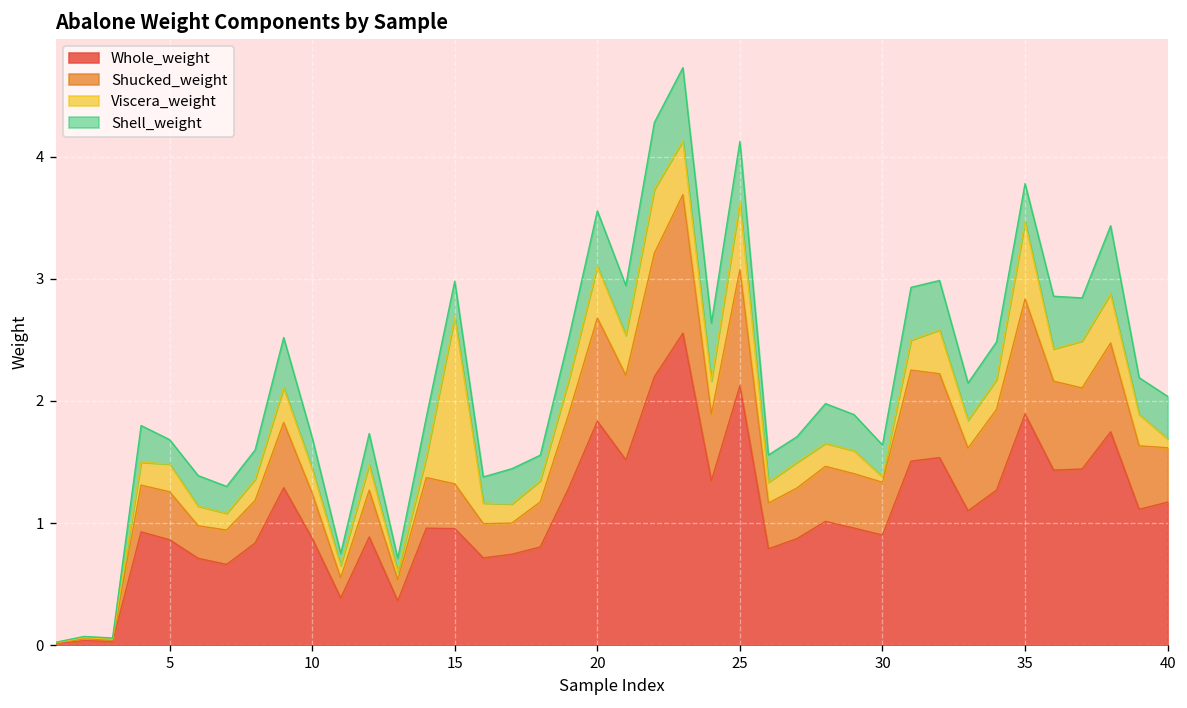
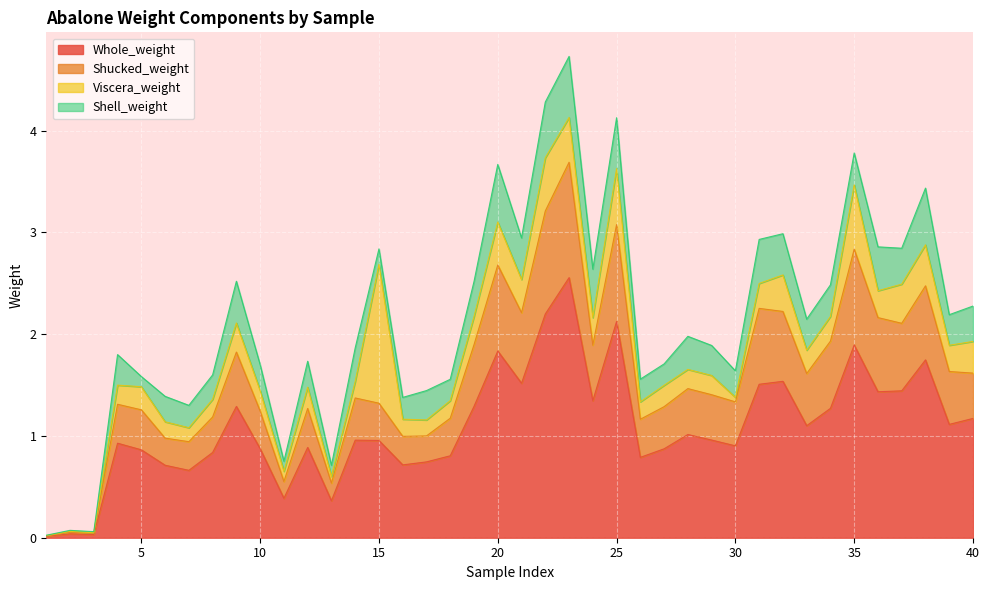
  {
    "Viscera_weight": {
      "5": 0.23,
      "10": 0.20,
      "15": 1.37,
      "20": 0.42,
      "25": 0.55,
      "30": 0.04,
      "35": 0.63,
-     "40": 0.07
+     "40": 0.31
    },
    "Shell_weight": {
-     "5": 0.2,
+     "5": 0.1,
      "10": 0.25,
-     "15": 0.29,
-     "20": 0.46,
+     "15": 0.15,
+     "20": 0.57,
      "25": 0.50,
      "30": 0.26,
      "35": 0.31,
      "40": 0.35
    }
  }
